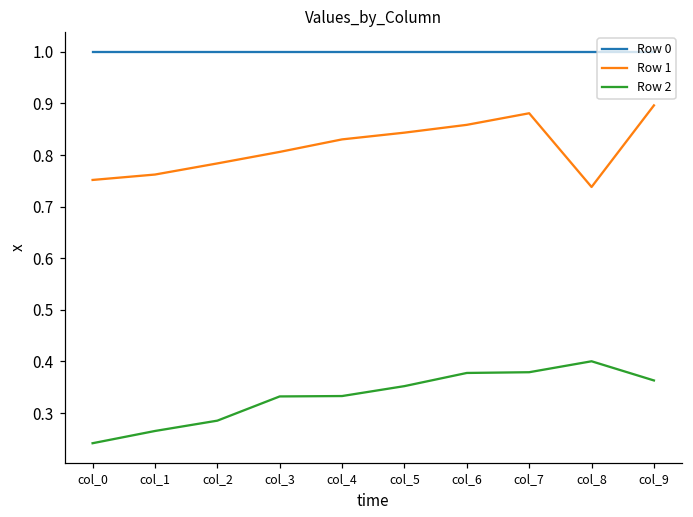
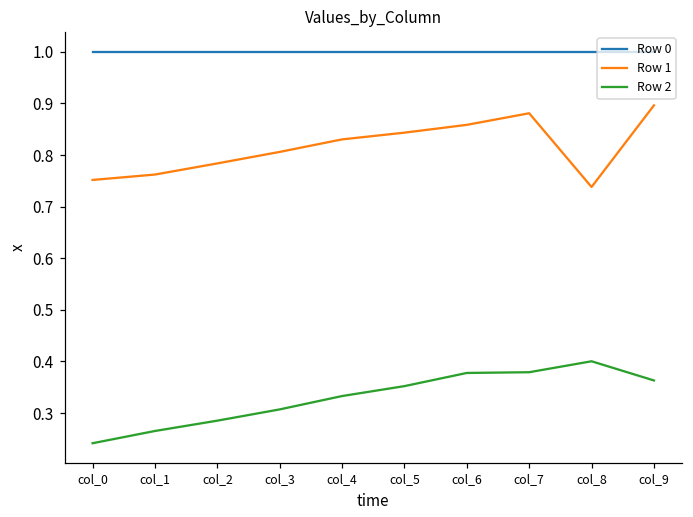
  {
    "Row 0": {
      "col_0": 1.00,
      "col_1": 1.00,
      "col_2": 1.00,
      "col_3": 1.00,
      "col_4": 1.00,
      "col_5": 1.00,
      "col_6": 1.00,
      "col_7": 1.00,
      "col_8": 1.00
    },
    "Row 1": {
      "col_0": 0.75,
      "col_1": 0.76,
      "col_2": 0.78,
      "col_3": 0.81,
      "col_4": 0.83,
      "col_5": 0.84,
      "col_6": 0.86,
      "col_7": 0.88,
      "col_8": 0.74,
      "col_9": 0.90
    },
    "Row 2": {
      "col_0": 0.24,
      "col_1": 0.27,
      "col_2": 0.29,
-     "col_3": 0.33,
+     "col_3": 0.31,
      "col_4": 0.33,
      "col_5": 0.35,
      "col_6": 0.38,
      "col_7": 0.38,
      "col_8": 0.40,
      "col_9": 0.36
    }
  }
